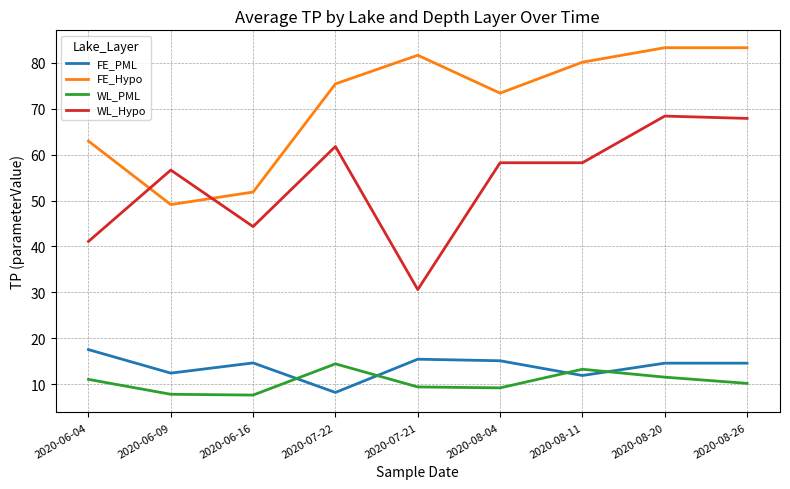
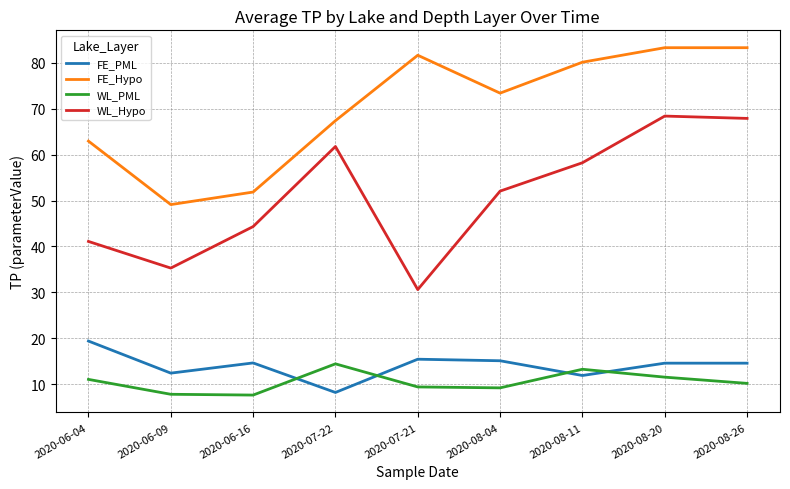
  {
    "FE_PML": {
-     "2020-06-04": 18,
+     "2020-06-04": 19,
      "2020-06-09": 12,
      "2020-06-16": 15,
      "2020-07-22": 8,
      "2020-07-21": 15,
      "2020-08-04": 15,
      "2020-08-11": 12,
      "2020-08-20": 15,
      "2020-08-26": 15
    },
    "FE_Hypo": {
      "2020-06-04": 63,
      "2020-06-09": 49,
      "2020-06-16": 52,
-     "2020-07-22": 75,
+     "2020-07-22": 67,
      "2020-07-21": 82,
      "2020-08-04": 73,
      "2020-08-11": 80,
      "2020-08-20": 83,
      "2020-08-26": 83
    },
    "WL_PML": {
      "2020-06-04": 11,
      "2020-06-09": 8,
      "2020-06-16": 8,
      "2020-07-22": 14,
      "2020-07-21": 9,
      "2020-08-04": 9,
      "2020-08-11": 13,
      "2020-08-20": 12,
      "2020-08-26": 10
    },
    "WL_Hypo": {
      "2020-06-04": 41,
-     "2020-06-09": 57,
+     "2020-06-09": 35,
      "2020-06-16": 44,
      "2020-07-22": 62,
      "2020-07-21": 31,
-     "2020-08-04": 58,
+     "2020-08-04": 52,
      "2020-08-11": 58,
      "2020-08-20": 68,
      "2020-08-26": 68
    }
  }
